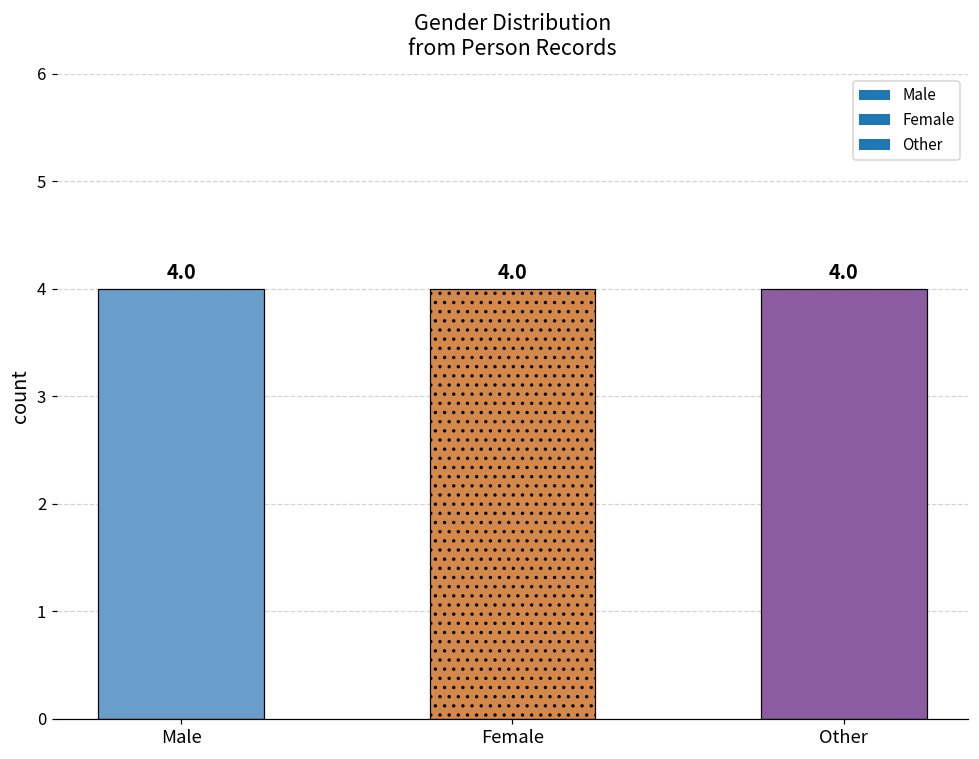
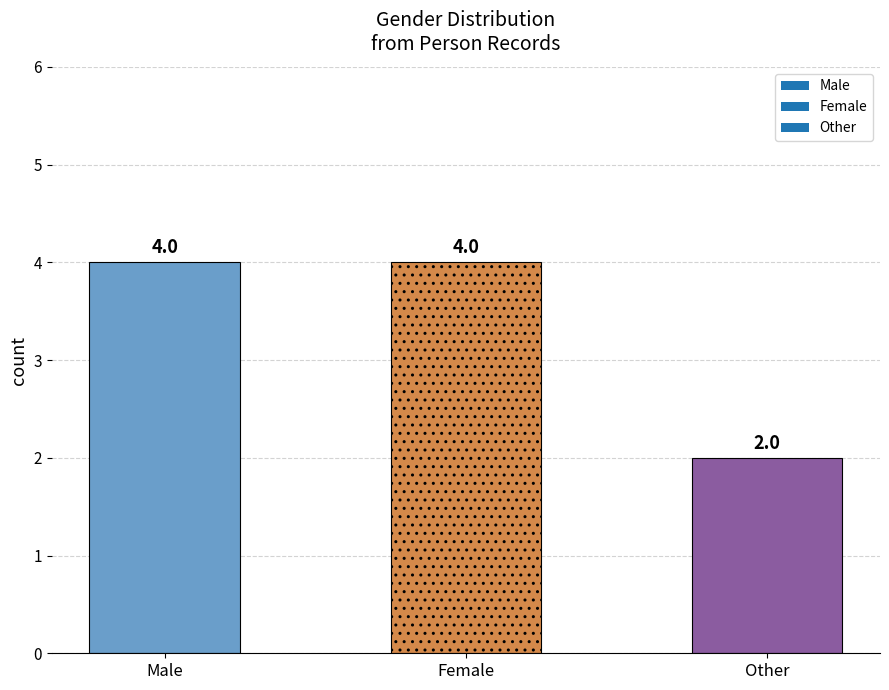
  {
    "Male": 4.0,
    "Female": 4.0,
-   "Other": 4.0
+   "Other": 2.0
  }
